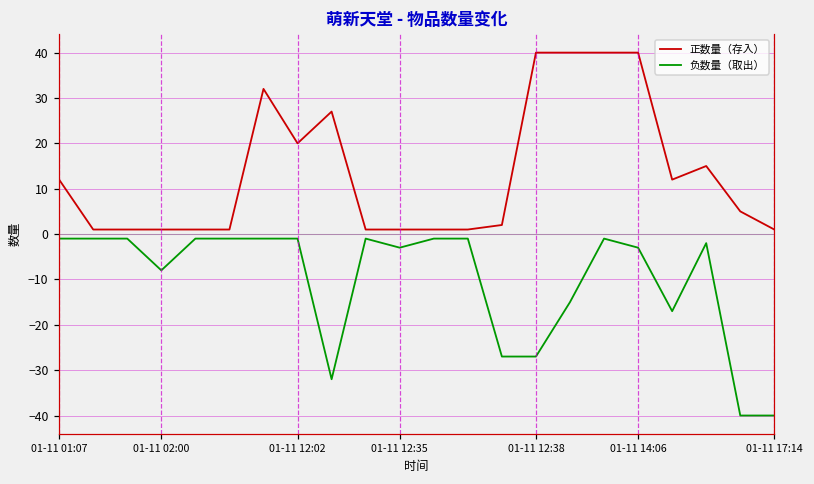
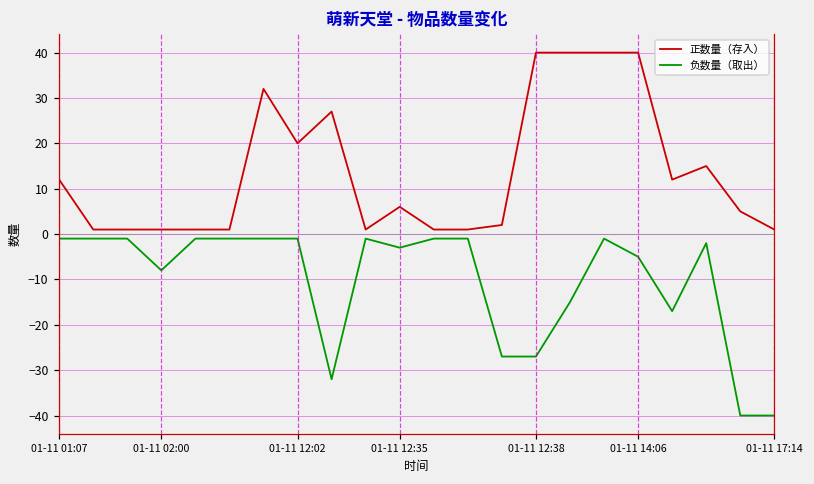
  {
    "正数量（存入）": {
      "01-11 01:07": 12,
      "01-11 02:00": 1,
-     "01-11 12:35": 1,
+     "01-11 12:35": 6,
      "01-11 14:06": 40
    },
    "负数量（取出）": {
      "01-11 01:07": -1,
      "01-11 02:00": -8,
      "01-11 12:35": -3,
-     "01-11 14:06": -3
+     "01-11 14:06": -5
    }
  }
